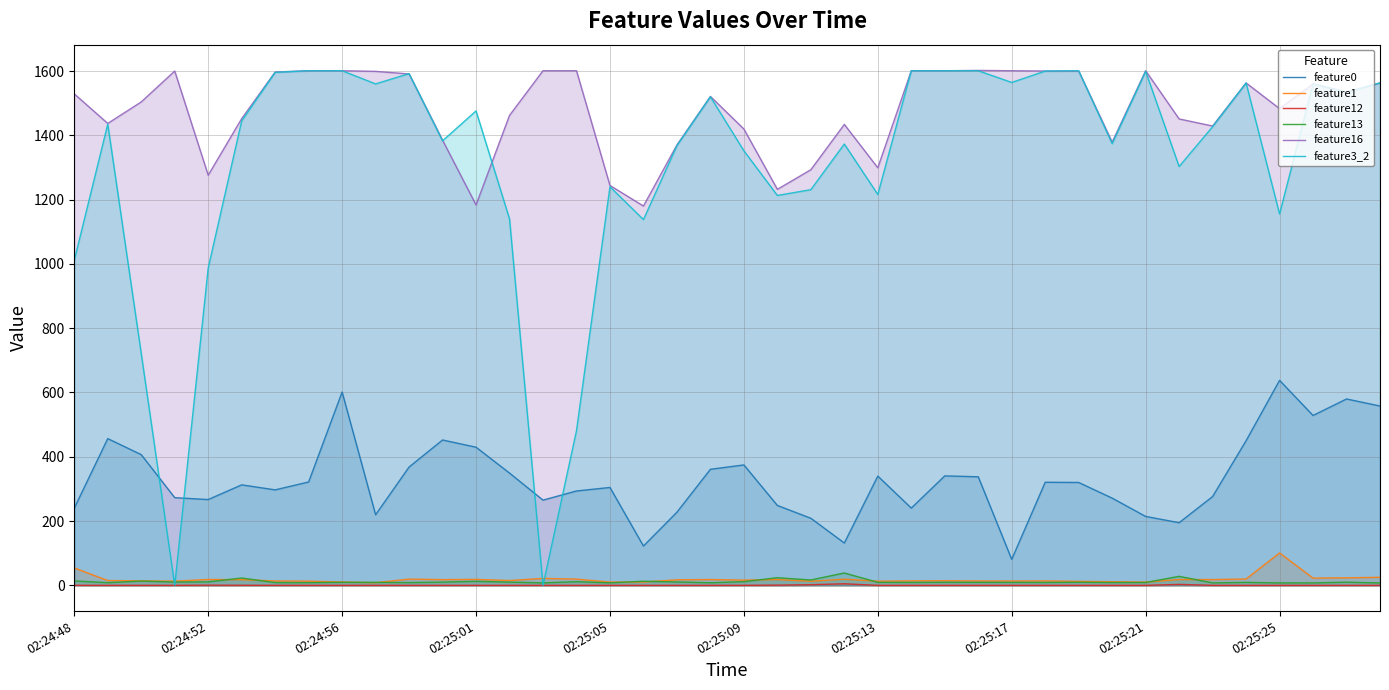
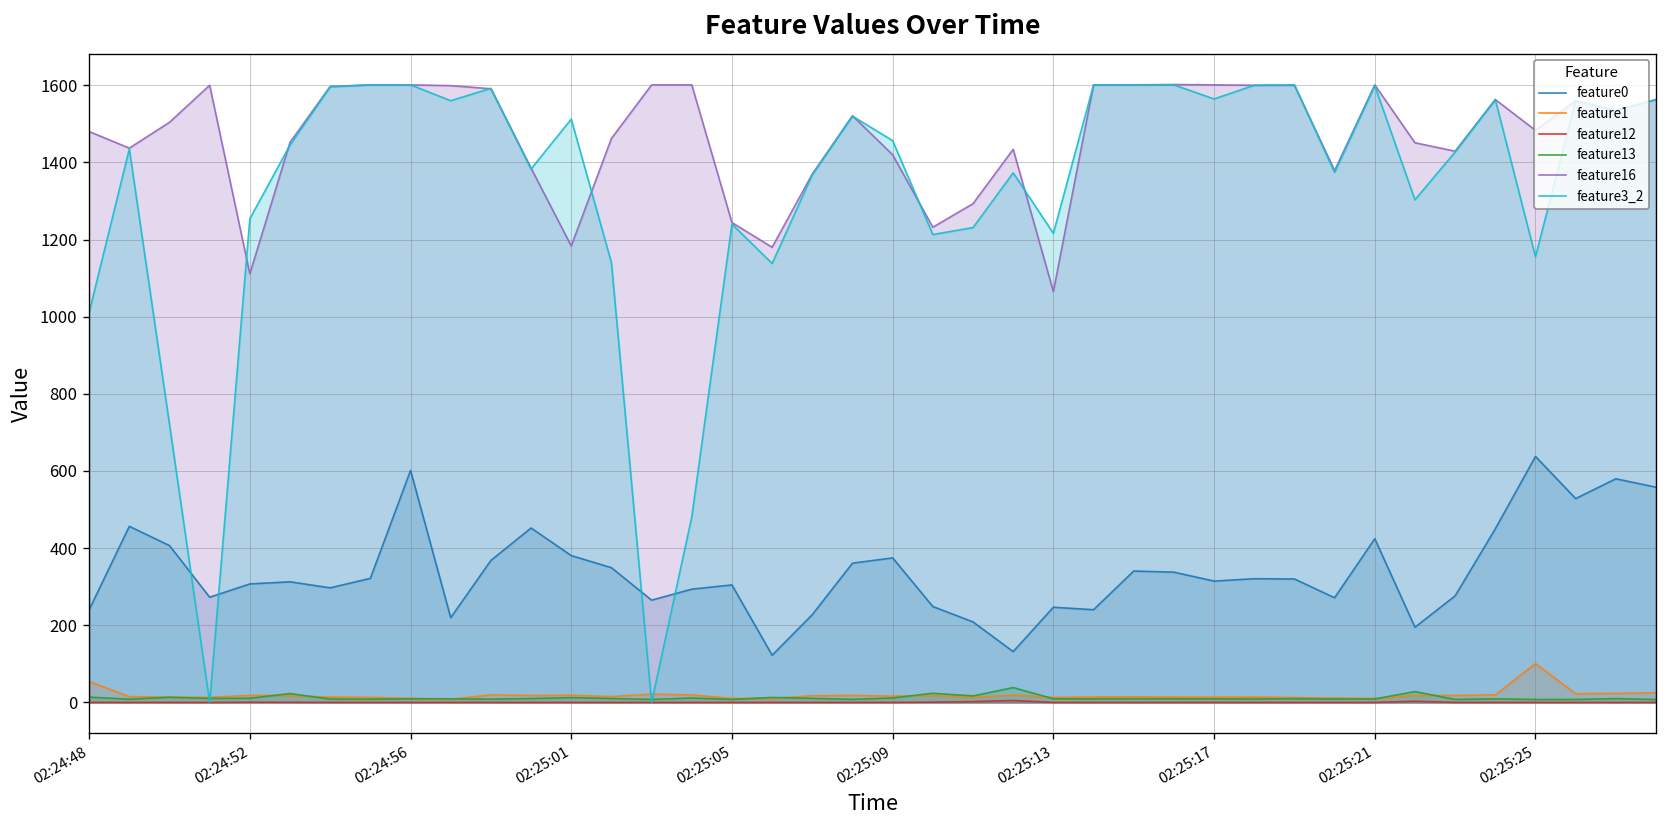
  {
    "feature0": {
      "02:24:48": 240,
-     "02:24:52": 270,
+     "02:24:52": 310,
      "02:24:56": 600,
-     "02:25:01": 430,
+     "02:25:01": 380,
      "02:25:05": 300,
      "02:25:09": 370,
-     "02:25:13": 340,
-     "02:25:17": 80,
-     "02:25:21": 210,
+     "02:25:13": 250,
+     "02:25:17": 310,
+     "02:25:21": 420,
      "02:25:25": 640
    },
    "feature1": {
      "02:24:48": 50,
      "02:25:25": 100
    },
    "feature12": {
      "02:24:48": 0,
      "02:24:52": 0,
      "02:24:56": 0,
      "02:25:01": 0,
      "02:25:09": 0,
      "02:25:13": 0,
      "02:25:17": 0,
      "02:25:21": 0
    },
    "feature13": {
      "02:24:48": 10
    },
    "feature16": {
-     "02:24:48": 1530,
-     "02:24:52": 1280,
+     "02:24:48": 1480,
+     "02:24:52": 1110,
      "02:25:01": 1180,
      "02:25:09": 1420,
-     "02:25:13": 1300,
+     "02:25:13": 1070,
      "02:25:17": 1600
    },
    "feature3_2": {
      "02:24:48": 1010,
-     "02:24:52": 990,
-     "02:25:01": 1480,
-     "02:25:09": 1350,
+     "02:24:52": 1250,
+     "02:25:01": 1510,
+     "02:25:09": 1460,
      "02:25:13": 1220,
      "02:25:17": 1560,
      "02:25:25": 1160
    }
  }
